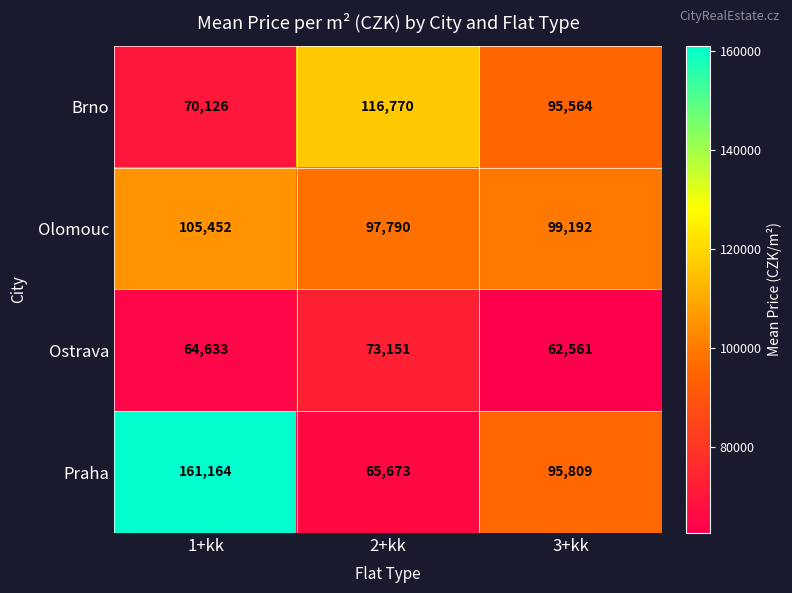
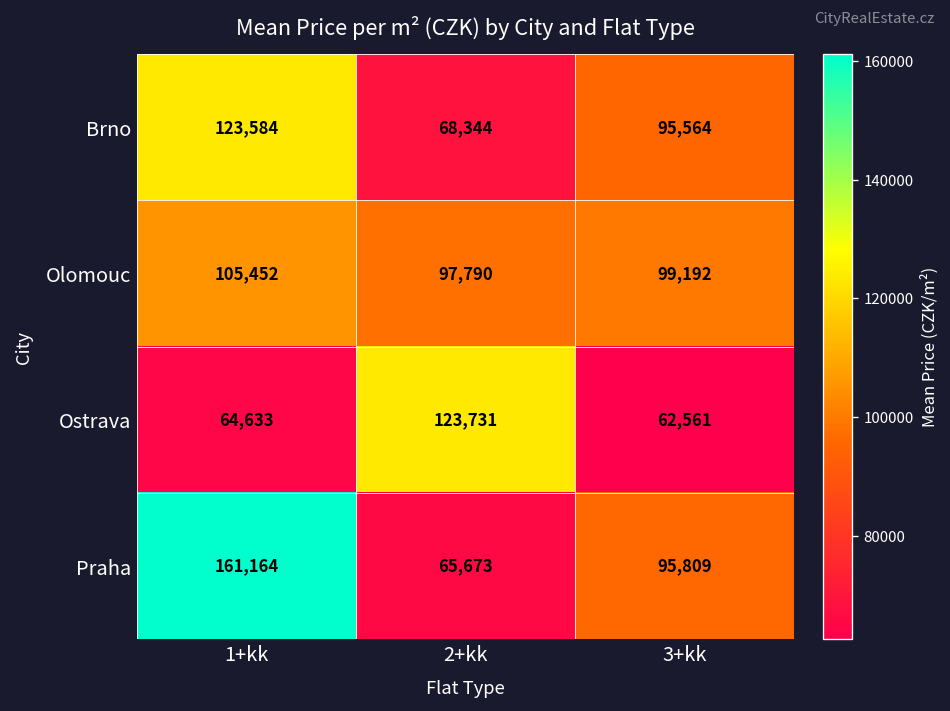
  {
    "Brno": {
-     "1+kk": "70,126",
-     "2+kk": "116,770",
+     "1+kk": "123,584",
+     "2+kk": "68,344",
      "3+kk": "95,564"
    },
    "Olomouc": {
      "1+kk": "105,452",
      "2+kk": "97,790",
      "3+kk": "99,192"
    },
    "Ostrava": {
      "1+kk": "64,633",
-     "2+kk": "73,151",
+     "2+kk": "123,731",
      "3+kk": "62,561"
    },
    "Praha": {
      "1+kk": "161,164",
      "2+kk": "65,673",
      "3+kk": "95,809"
    }
  }
